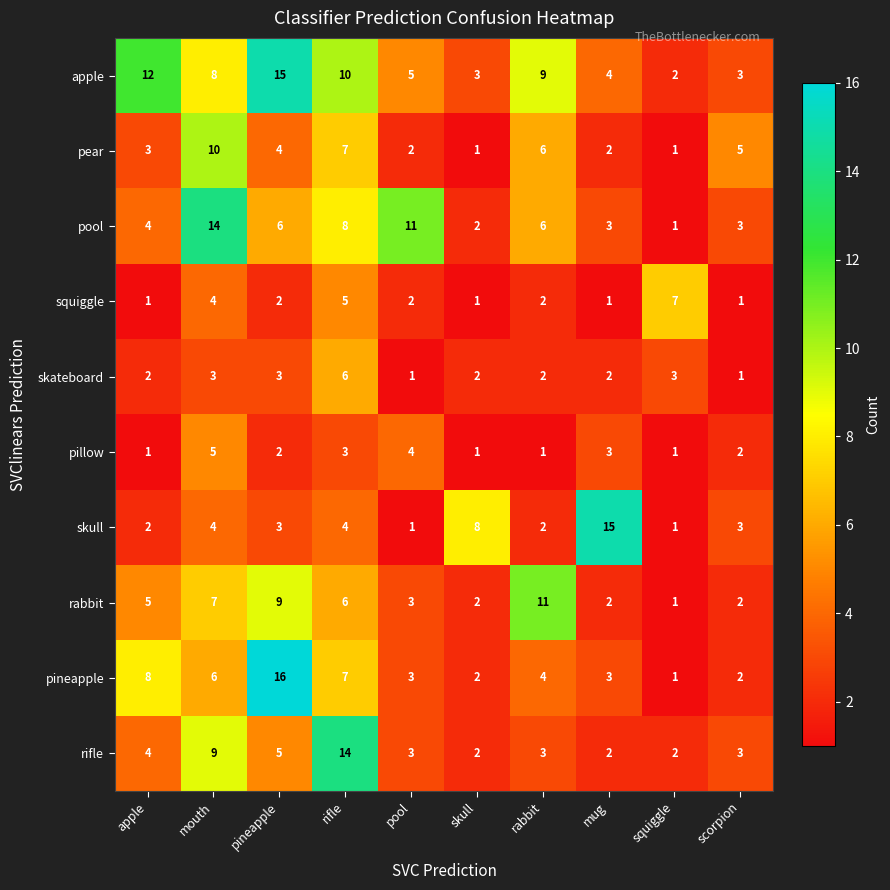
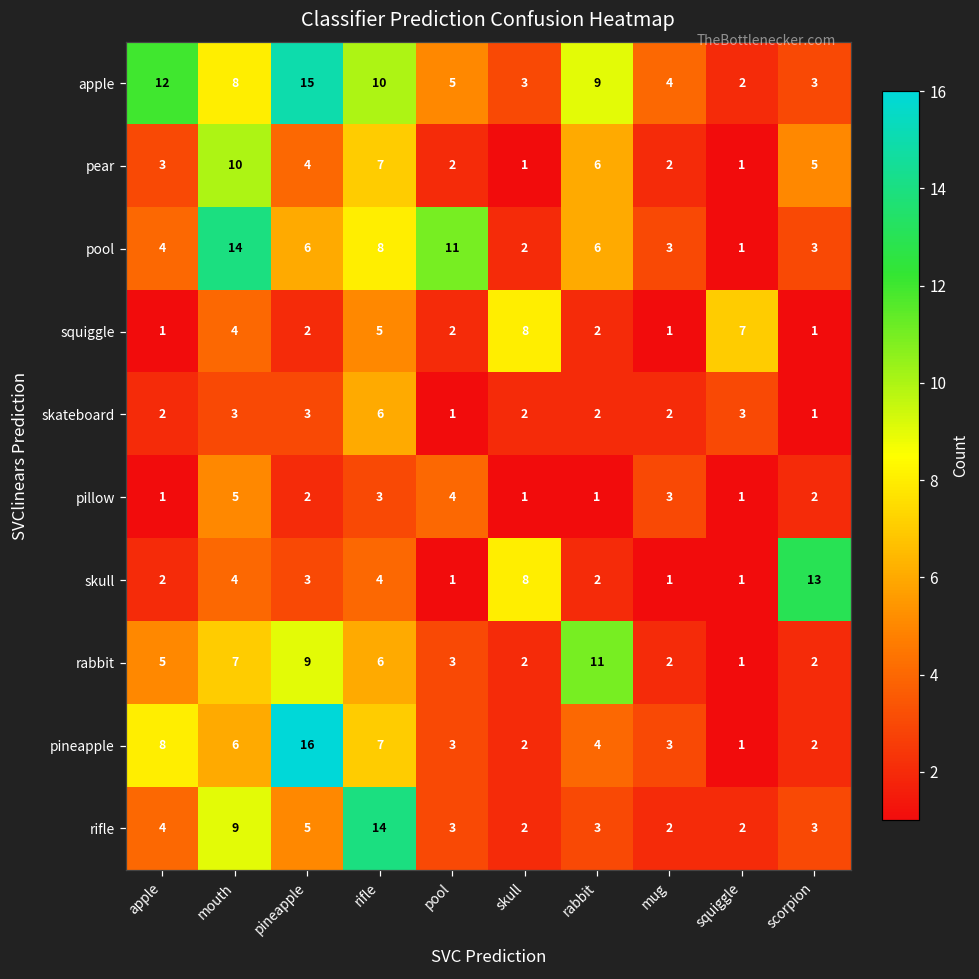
  {
    "apple": {
      "apple": 12,
      "mouth": 8,
      "pineapple": 15,
      "rifle": 10,
      "pool": 5,
      "skull": 3,
      "rabbit": 9,
      "mug": 4,
      "squiggle": 2,
      "scorpion": 3
    },
    "pear": {
      "apple": 3,
      "mouth": 10,
      "pineapple": 4,
      "rifle": 7,
      "pool": 2,
      "skull": 1,
      "rabbit": 6,
      "mug": 2,
      "squiggle": 1,
      "scorpion": 5
    },
    "pool": {
      "apple": 4,
      "mouth": 14,
      "pineapple": 6,
      "rifle": 8,
      "pool": 11,
      "skull": 2,
      "rabbit": 6,
      "mug": 3,
      "squiggle": 1,
      "scorpion": 3
    },
    "squiggle": {
      "apple": 1,
      "mouth": 4,
      "pineapple": 2,
      "rifle": 5,
      "pool": 2,
-     "skull": 1,
+     "skull": 8,
      "rabbit": 2,
      "mug": 1,
      "squiggle": 7,
      "scorpion": 1
    },
    "skateboard": {
      "apple": 2,
      "mouth": 3,
      "pineapple": 3,
      "rifle": 6,
      "pool": 1,
      "skull": 2,
      "rabbit": 2,
      "mug": 2,
      "squiggle": 3,
      "scorpion": 1
    },
    "pillow": {
      "apple": 1,
      "mouth": 5,
      "pineapple": 2,
      "rifle": 3,
      "pool": 4,
      "skull": 1,
      "rabbit": 1,
      "mug": 3,
      "squiggle": 1,
      "scorpion": 2
    },
    "skull": {
      "apple": 2,
      "mouth": 4,
      "pineapple": 3,
      "rifle": 4,
      "pool": 1,
      "skull": 8,
      "rabbit": 2,
-     "mug": 15,
+     "mug": 1,
      "squiggle": 1,
-     "scorpion": 3
+     "scorpion": 13
    },
    "rabbit": {
      "apple": 5,
      "mouth": 7,
      "pineapple": 9,
      "rifle": 6,
      "pool": 3,
      "skull": 2,
      "rabbit": 11,
      "mug": 2,
      "squiggle": 1,
      "scorpion": 2
    },
    "pineapple": {
      "apple": 8,
      "mouth": 6,
      "pineapple": 16,
      "rifle": 7,
      "pool": 3,
      "skull": 2,
      "rabbit": 4,
      "mug": 3,
      "squiggle": 1,
      "scorpion": 2
    },
    "rifle": {
      "apple": 4,
      "mouth": 9,
      "pineapple": 5,
      "rifle": 14,
      "pool": 3,
      "skull": 2,
      "rabbit": 3,
      "mug": 2,
      "squiggle": 2,
      "scorpion": 3
    }
  }
